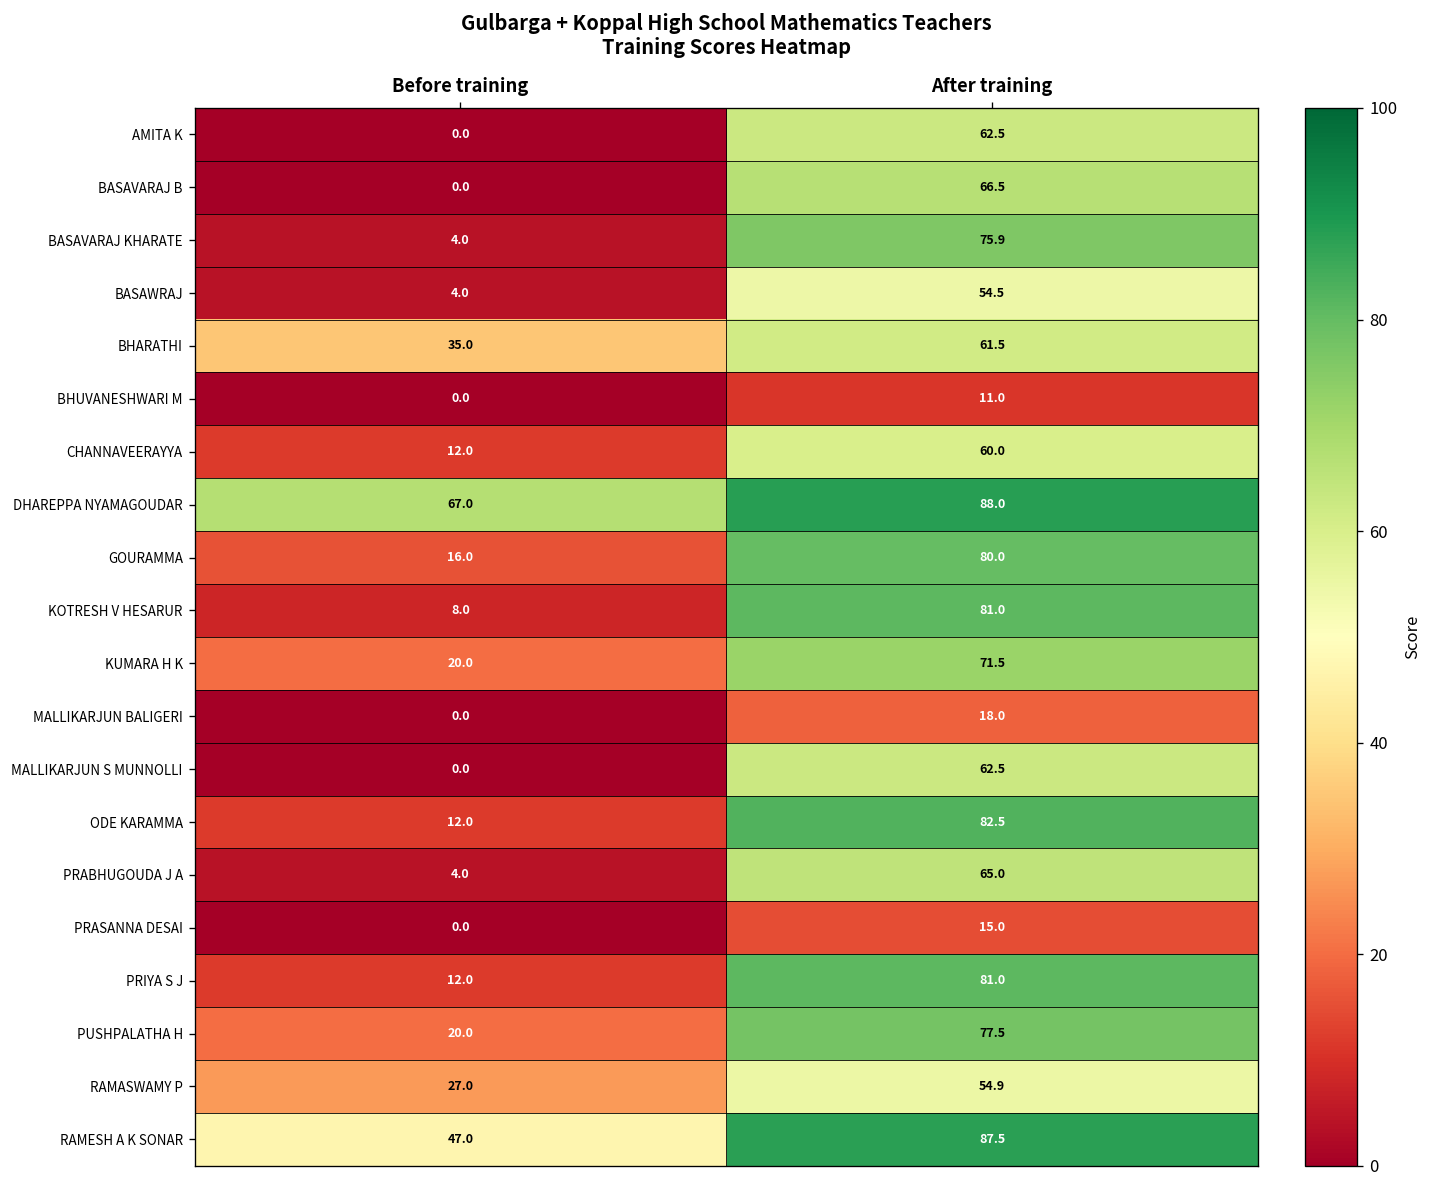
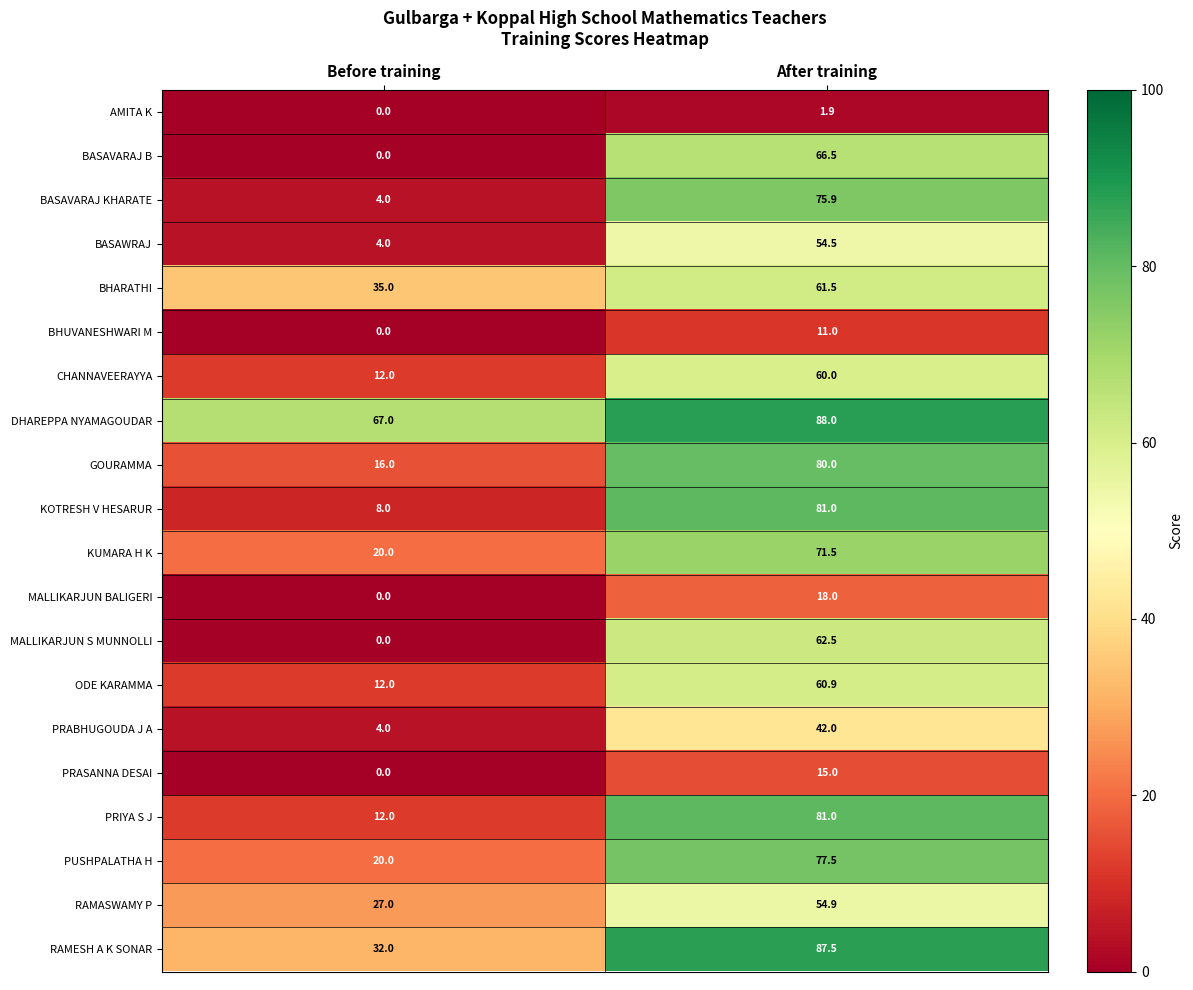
  {
    "AMITA K": {
      "Before training": 0.0,
-     "After training": 62.5
+     "After training": 1.9
    },
    "BASAVARAJ B": {
      "Before training": 0.0,
      "After training": 66.5
    },
    "BASAVARAJ KHARATE": {
      "Before training": 4.0,
      "After training": 75.9
    },
    "BASAWRAJ": {
      "Before training": 4.0,
      "After training": 54.5
    },
    "BHARATHI": {
      "Before training": 35.0,
      "After training": 61.5
    },
    "BHUVANESHWARI M": {
      "Before training": 0.0,
      "After training": 11.0
    },
    "CHANNAVEERAYYA": {
      "Before training": 12.0,
      "After training": 60.0
    },
    "DHAREPPA NYAMAGOUDAR": {
      "Before training": 67.0,
      "After training": 88.0
    },
    "GOURAMMA": {
      "Before training": 16.0,
      "After training": 80.0
    },
    "KOTRESH V HESARUR": {
      "Before training": 8.0,
      "After training": 81.0
    },
    "KUMARA H K": {
      "Before training": 20.0,
      "After training": 71.5
    },
    "MALLIKARJUN BALIGERI": {
      "Before training": 0.0,
      "After training": 18.0
    },
    "MALLIKARJUN S MUNNOLLI": {
      "Before training": 0.0,
      "After training": 62.5
    },
    "ODE KARAMMA": {
      "Before training": 12.0,
-     "After training": 82.5
+     "After training": 60.9
    },
    "PRABHUGOUDA J A": {
      "Before training": 4.0,
-     "After training": 65.0
+     "After training": 42.0
    },
    "PRASANNA DESAI": {
      "Before training": 0.0,
      "After training": 15.0
    },
    "PRIYA S J": {
      "Before training": 12.0,
      "After training": 81.0
    },
    "PUSHPALATHA H": {
      "Before training": 20.0,
      "After training": 77.5
    },
    "RAMASWAMY P": {
      "Before training": 27.0,
      "After training": 54.9
    },
    "RAMESH A K SONAR": {
-     "Before training": 47.0,
+     "Before training": 32.0,
      "After training": 87.5
    }
  }
